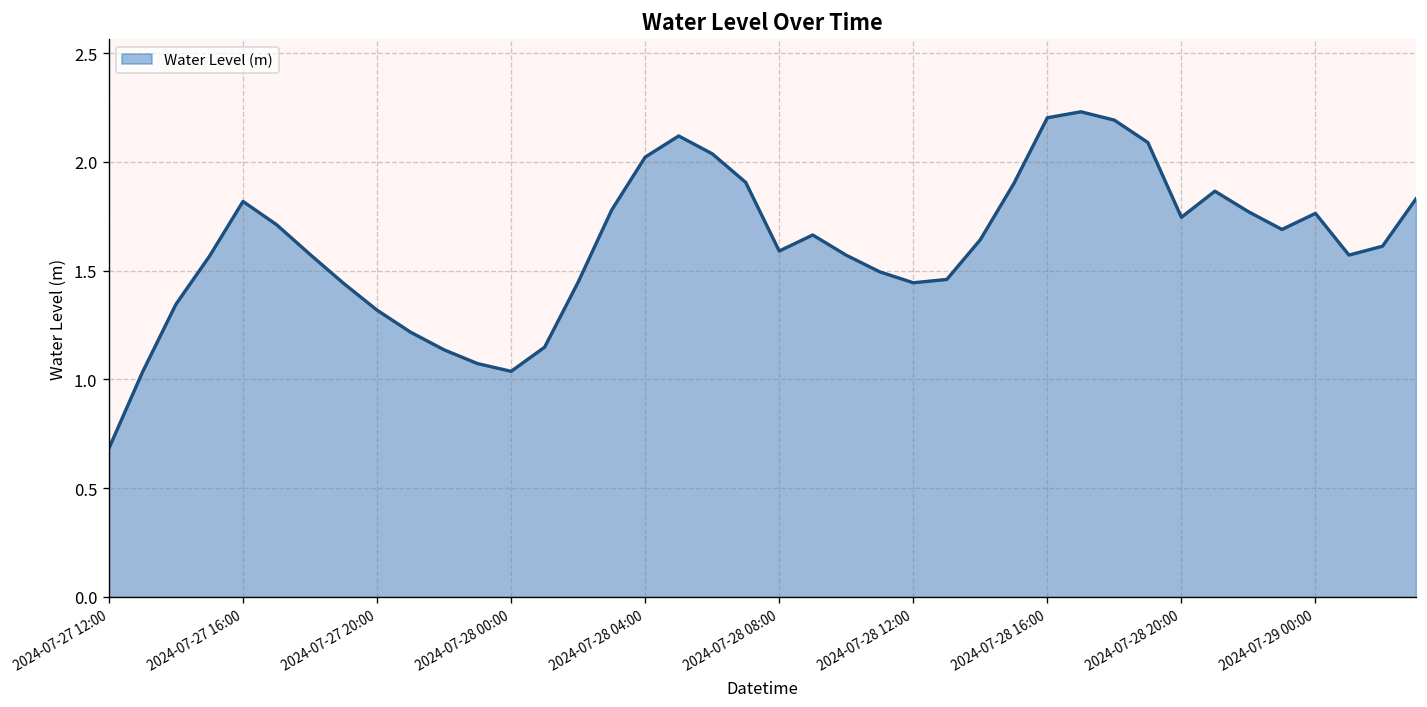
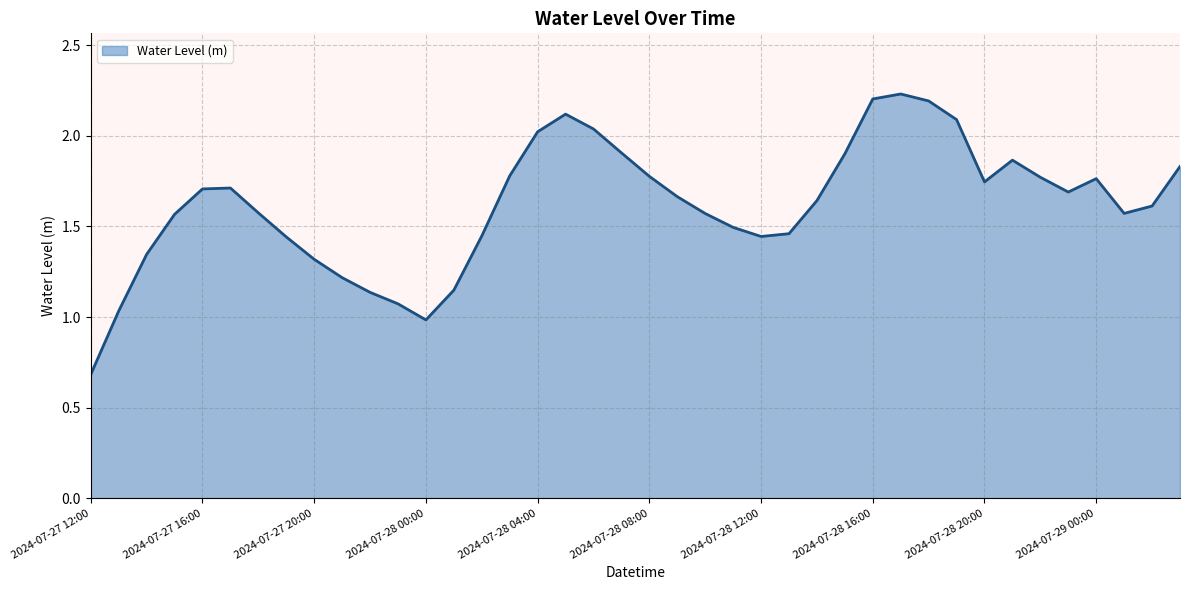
  {
    "2024-07-27 12:00": 0.68,
-   "2024-07-27 16:00": 1.82,
+   "2024-07-27 16:00": 1.71,
    "2024-07-27 20:00": 1.32,
-   "2024-07-28 00:00": 1.04,
+   "2024-07-28 00:00": 0.98,
    "2024-07-28 04:00": 2.02,
-   "2024-07-28 08:00": 1.59,
+   "2024-07-28 08:00": 1.78,
    "2024-07-28 12:00": 1.44,
    "2024-07-28 16:00": 2.20,
    "2024-07-28 20:00": 1.75,
    "2024-07-29 00:00": 1.76
  }
